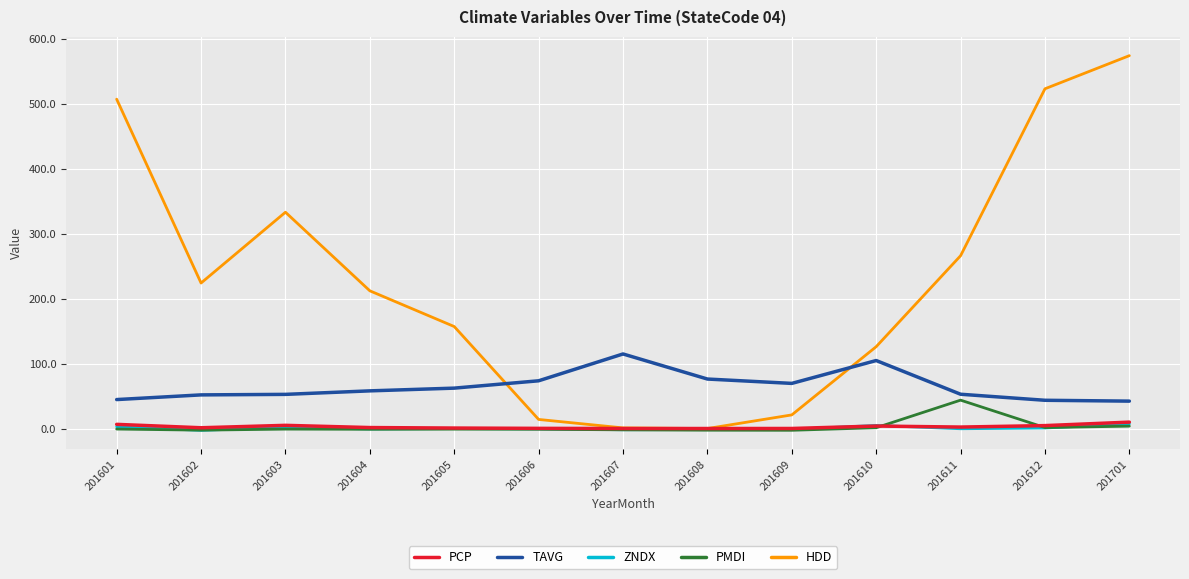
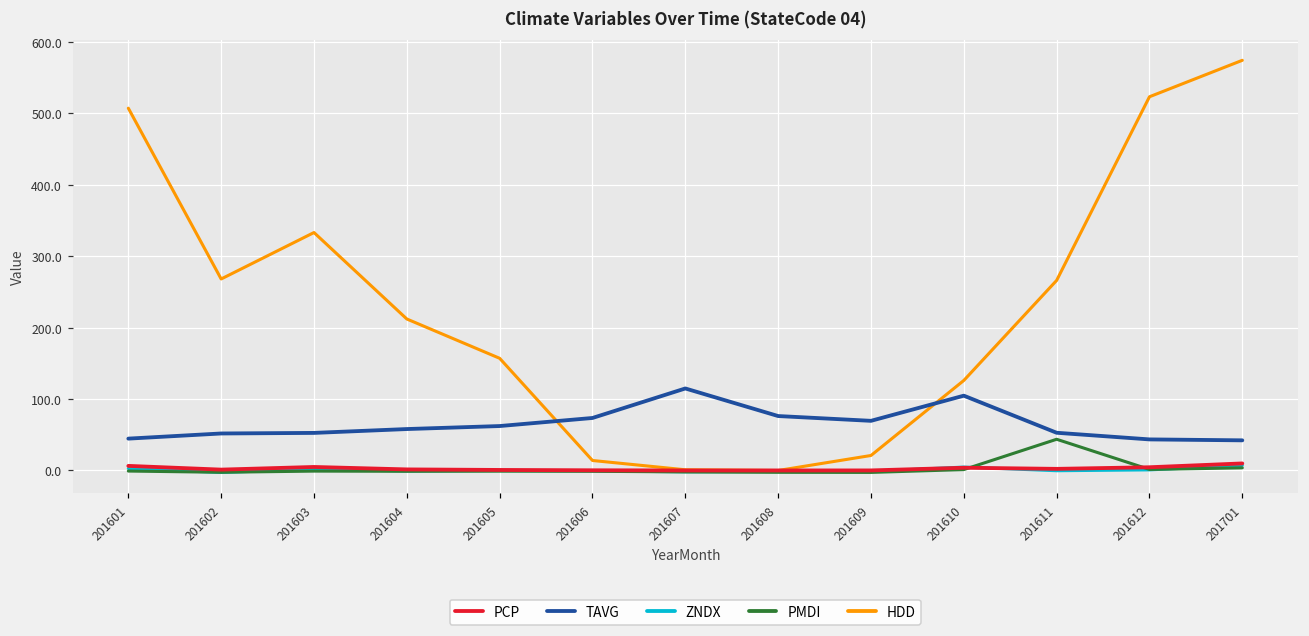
  {
    "TAVG": {
      "201601": 40,
      "201602": 50,
      "201603": 50,
      "201604": 60,
      "201605": 60,
      "201606": 70,
      "201607": 110,
      "201608": 80,
      "201609": 70,
      "201610": 100,
      "201611": 50,
      "201612": 40,
      "201701": 40
    },
    "PMDI": {
      "201611": 40
    },
    "HDD": {
      "201601": 510,
-     "201602": 220,
+     "201602": 270,
      "201603": 330,
      "201604": 210,
      "201605": 160,
      "201606": 10,
      "201609": 20,
      "201610": 130,
      "201611": 270,
      "201612": 520,
      "201701": 570
    }
  }
